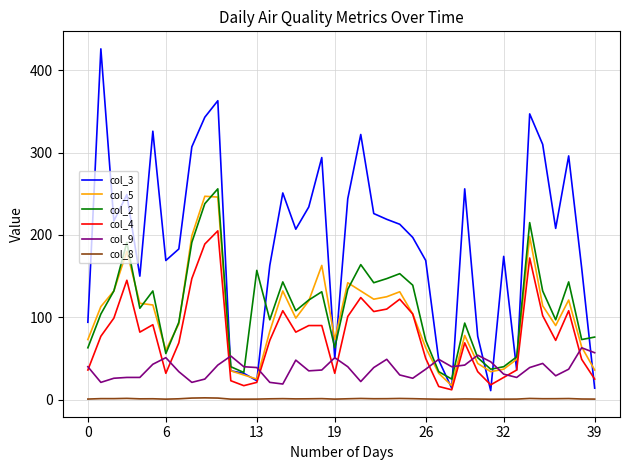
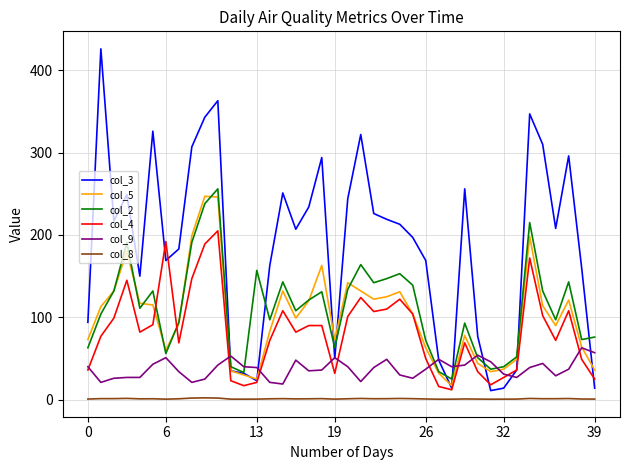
  {
    "col_3": {
      "0": 90,
      "6": 170,
      "26": 170,
-     "32": 170,
+     "32": 10,
      "39": 10
    },
    "col_5": {
      "0": 70,
      "6": 60,
      "19": 70,
      "26": 60,
      "39": 40
    },
    "col_2": {
      "0": 60,
      "6": 60,
      "13": 160,
      "19": 60,
      "26": 70,
      "39": 80
    },
    "col_4": {
      "0": 40,
-     "6": 30,
+     "6": 190,
      "19": 30,
      "26": 50,
      "32": 30,
      "39": 30
    },
    "col_9": {
      "0": 40,
      "6": 50,
      "13": 40,
      "26": 40,
      "32": 30,
      "39": 60
    },
    "col_8": {
      "0": 0,
      "6": 0,
      "13": 0,
      "19": 0,
      "26": 0,
      "32": 0,
      "39": 0
    }
  }
